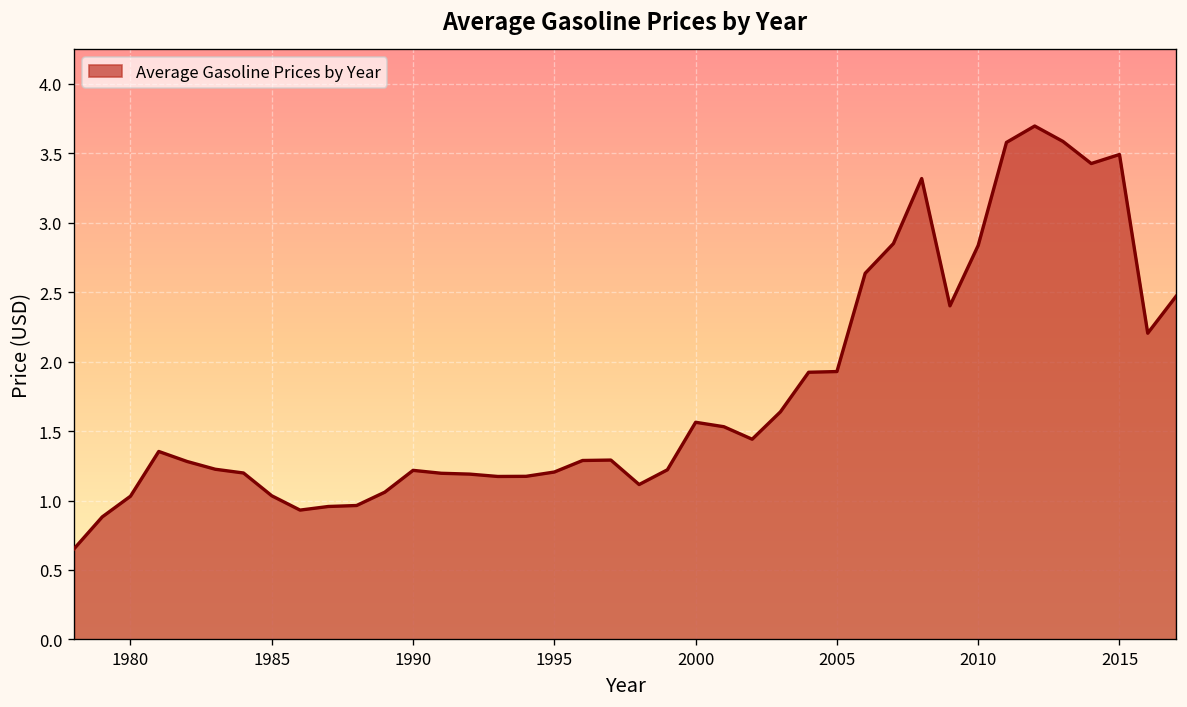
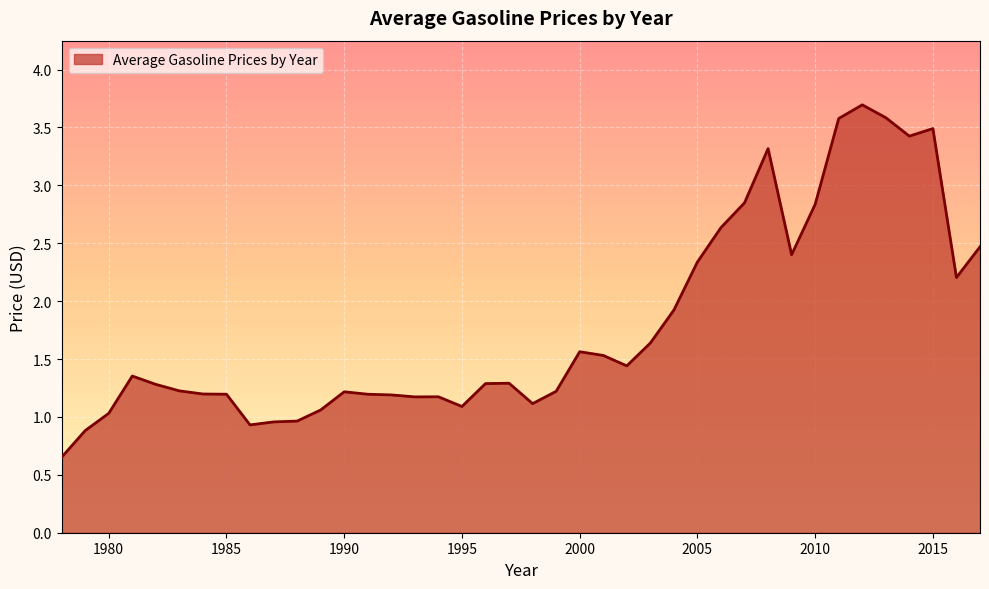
  {
    "1980": 1.03,
-   "1985": 1.03,
+   "1985": 1.20,
    "1990": 1.22,
-   "1995": 1.21,
+   "1995": 1.09,
    "2000": 1.56,
-   "2005": 1.93,
+   "2005": 2.34,
    "2010": 2.84,
    "2015": 3.49
  }
